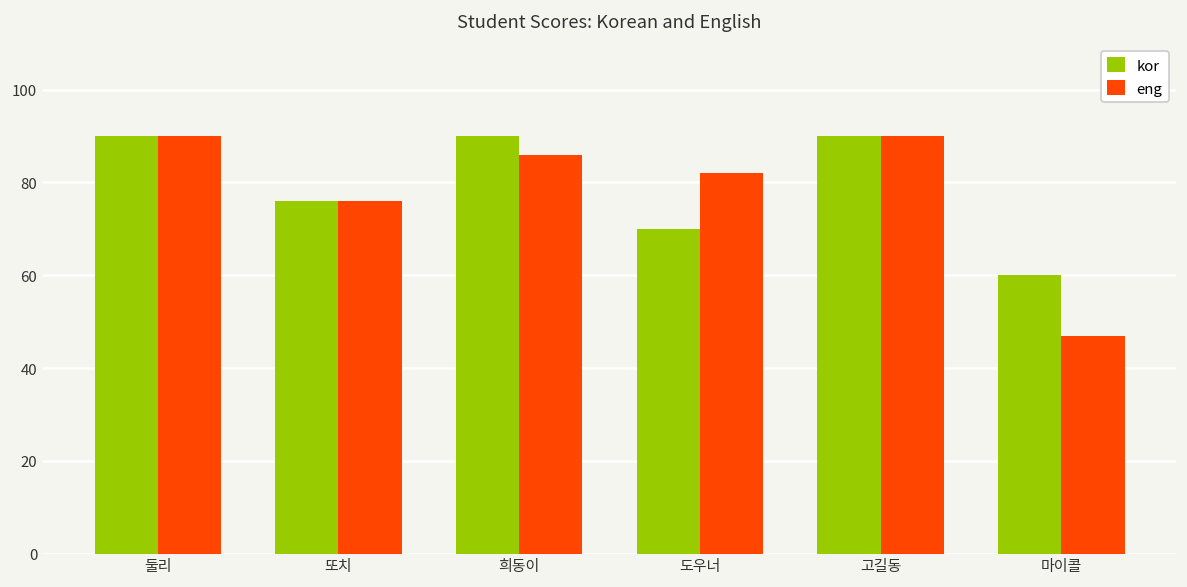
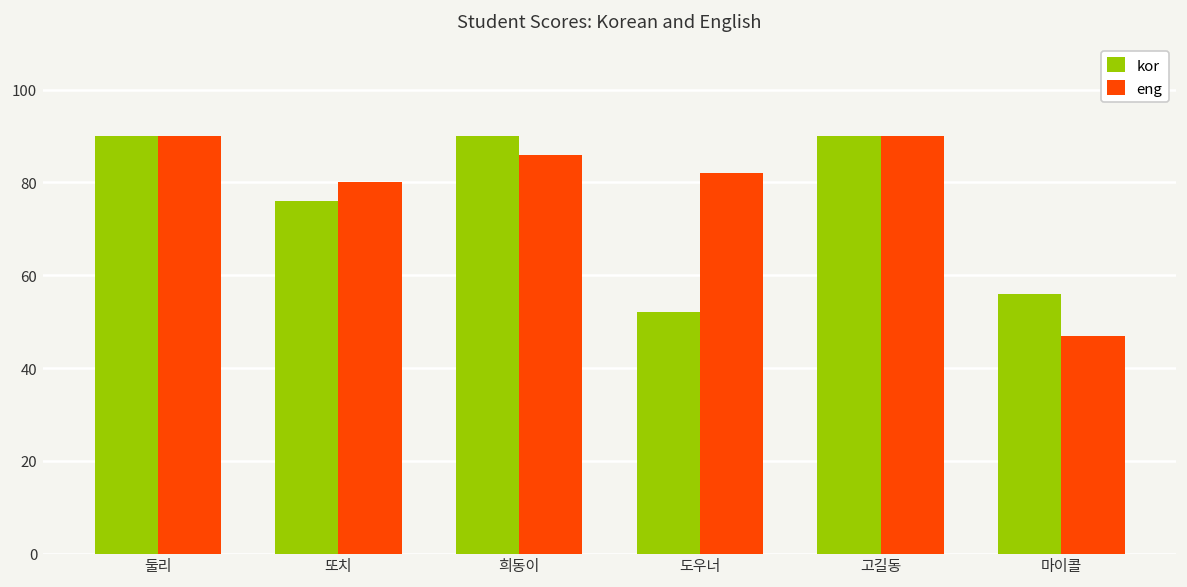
  {
    "kor": {
      "둘리": 90,
      "또치": 76,
      "희동이": 90,
-     "도우너": 70,
+     "도우너": 52,
      "고길동": 90,
-     "마이콜": 60
+     "마이콜": 56
    },
    "eng": {
      "둘리": 90,
-     "또치": 76,
+     "또치": 80,
      "희동이": 86,
      "도우너": 82,
      "고길동": 90,
      "마이콜": 47
    }
  }
